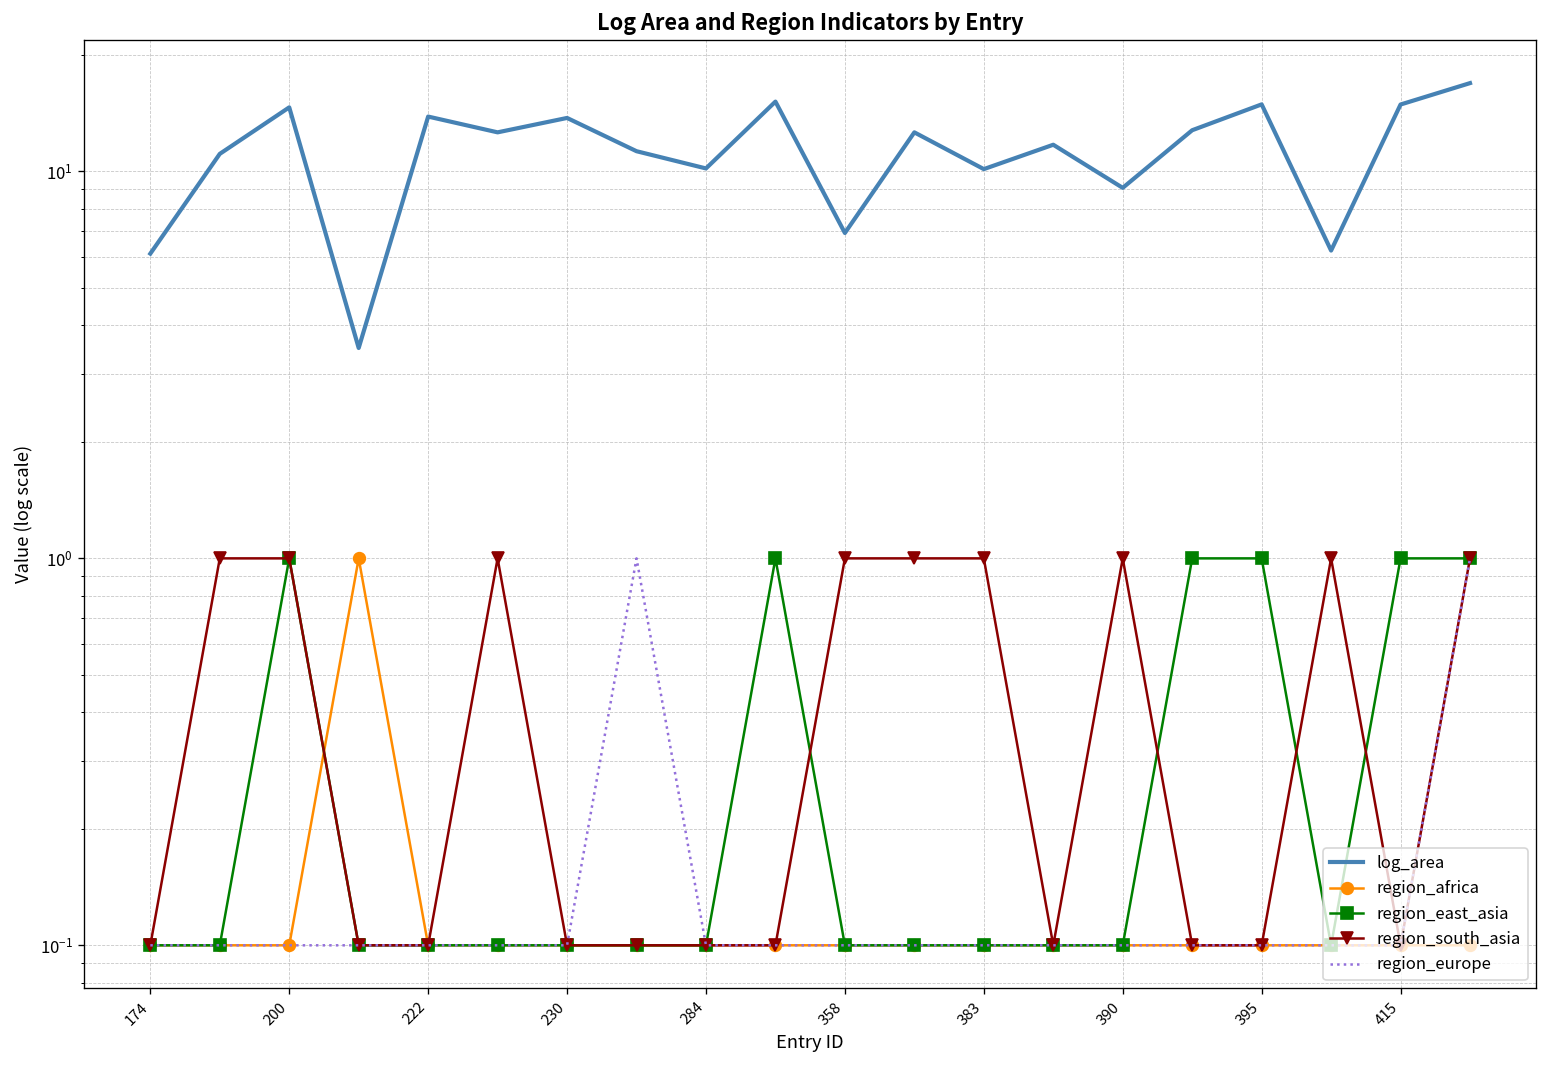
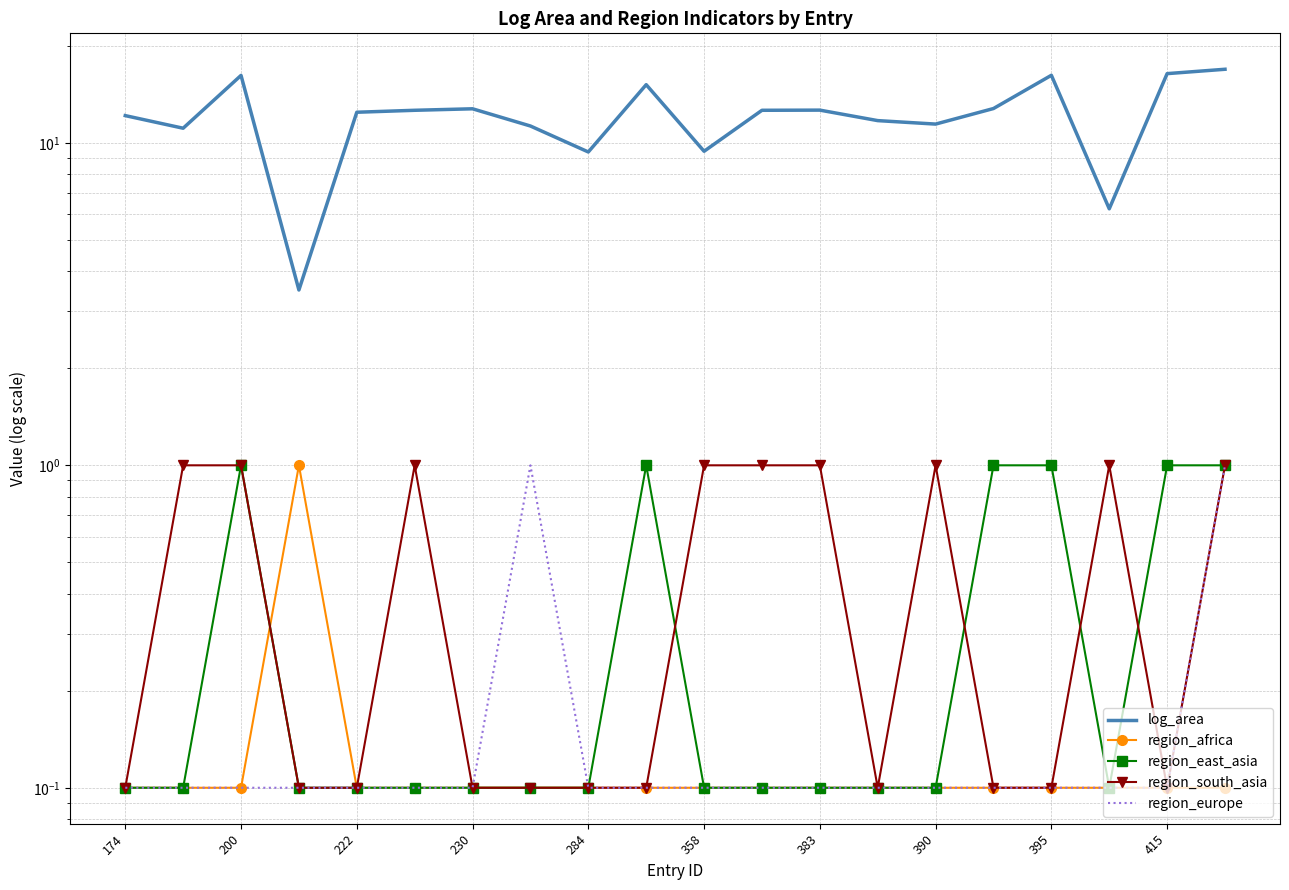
  {
    "log_area": {
-     "174": 6.1,
-     "200": 15,
-     "222": 13.9,
-     "230": 13.7,
-     "284": 10.2,
-     "358": 6.9,
-     "383": 10.1,
-     "390": 9.1,
-     "395": 15,
-     "415": 15
+     "174": 12.1,
+     "200": 16,
+     "222": 12.4,
+     "230": 12.8,
+     "284": 9.4,
+     "358": 9.4,
+     "383": 12.6,
+     "390": 11.4,
+     "395": 16,
+     "415": 16
    },
    "region_east_asia": {
      "395": 1.0,
      "415": 1.0
    },
    "region_south_asia": {
      "358": 1.0,
      "383": 1.0,
      "390": 1.0
    }
  }
